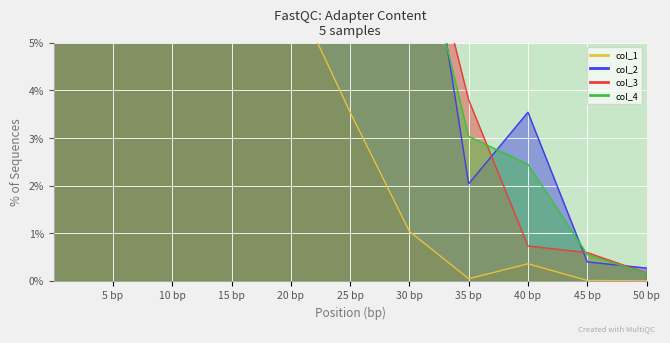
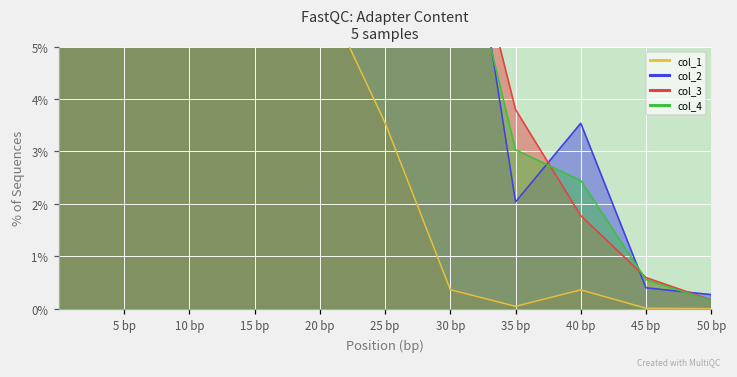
  {
    "col_1": {
      "25 bp": "3.5%",
-     "30 bp": "1.0%",
+     "30 bp": "0.4%",
      "35 bp": "0.0%",
      "40 bp": "0.4%",
      "45 bp": "0.0%",
      "50 bp": "0.0%"
    },
    "col_2": {
      "35 bp": "2.0%",
      "40 bp": "3.5%",
      "45 bp": "0.4%",
      "50 bp": "0.3%"
    },
    "col_3": {
      "35 bp": "3.8%",
-     "40 bp": "0.7%"
+     "40 bp": "1.8%"
    },
    "col_4": {
      "35 bp": "3.0%",
      "40 bp": "2.4%"
    }
  }
